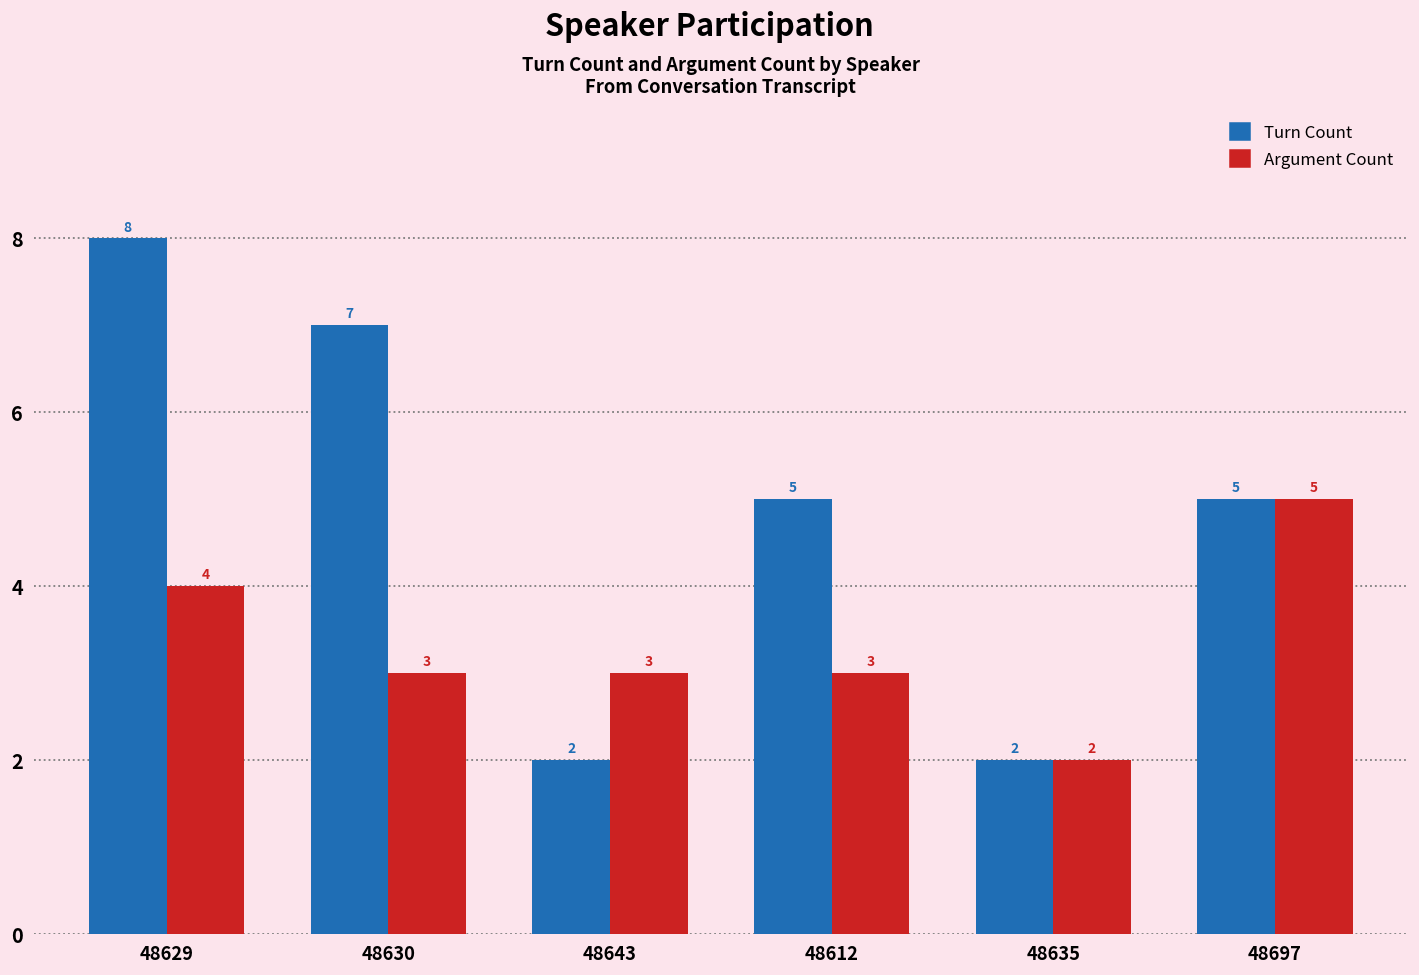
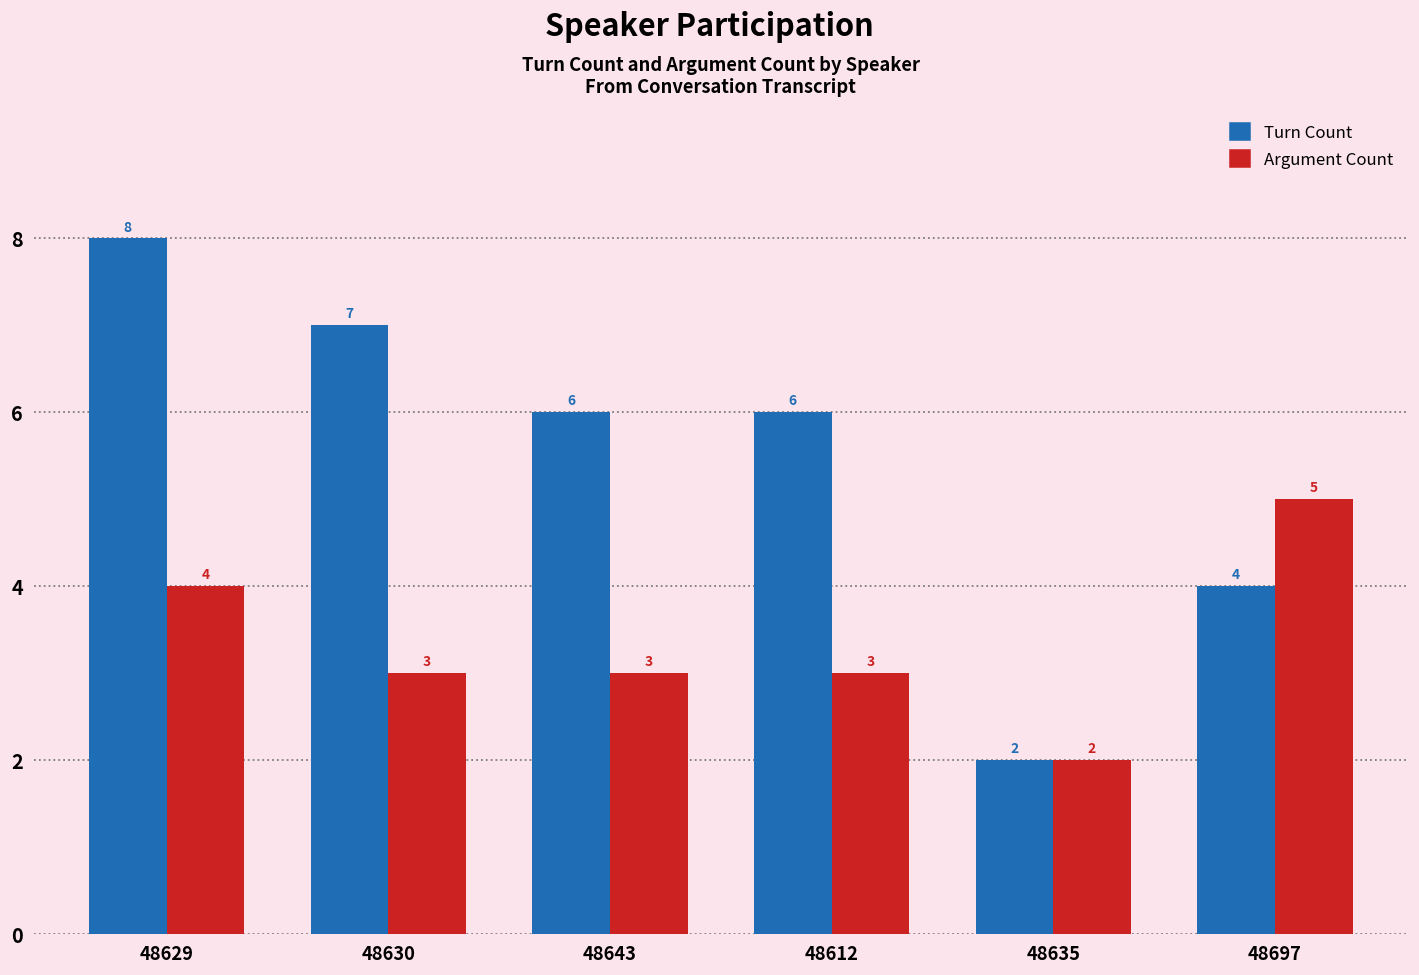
  {
    "Turn Count": {
      "48629": 8,
      "48630": 7,
-     "48643": 2,
-     "48612": 5,
+     "48643": 6,
+     "48612": 6,
      "48635": 2,
-     "48697": 5
+     "48697": 4
    },
    "Argument Count": {
      "48629": 4,
      "48630": 3,
      "48643": 3,
      "48612": 3,
      "48635": 2,
      "48697": 5
    }
  }
